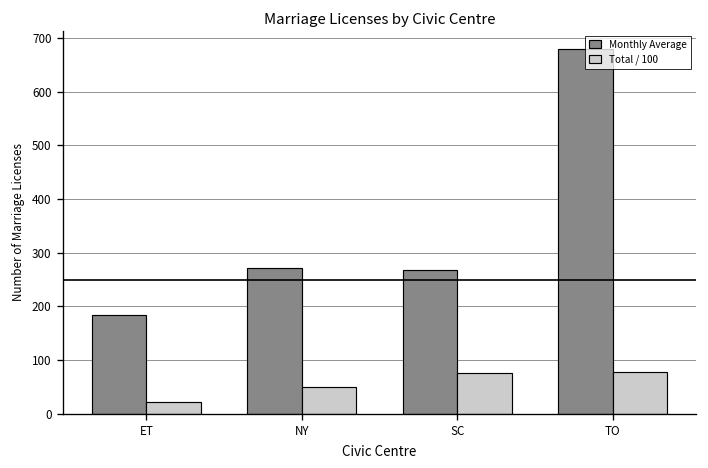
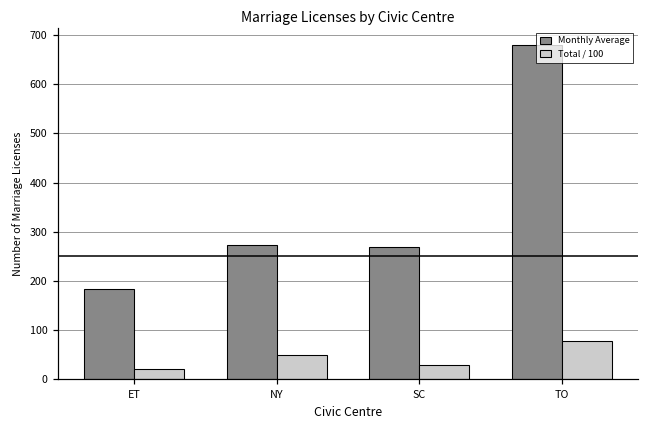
  {
    "Monthly Average": {
      "ET": 180,
      "NY": 270,
      "SC": 270
    },
    "Total / 100": {
      "ET": 20,
      "NY": 50,
-     "SC": 80,
+     "SC": 30,
      "TO": 80
    }
  }
